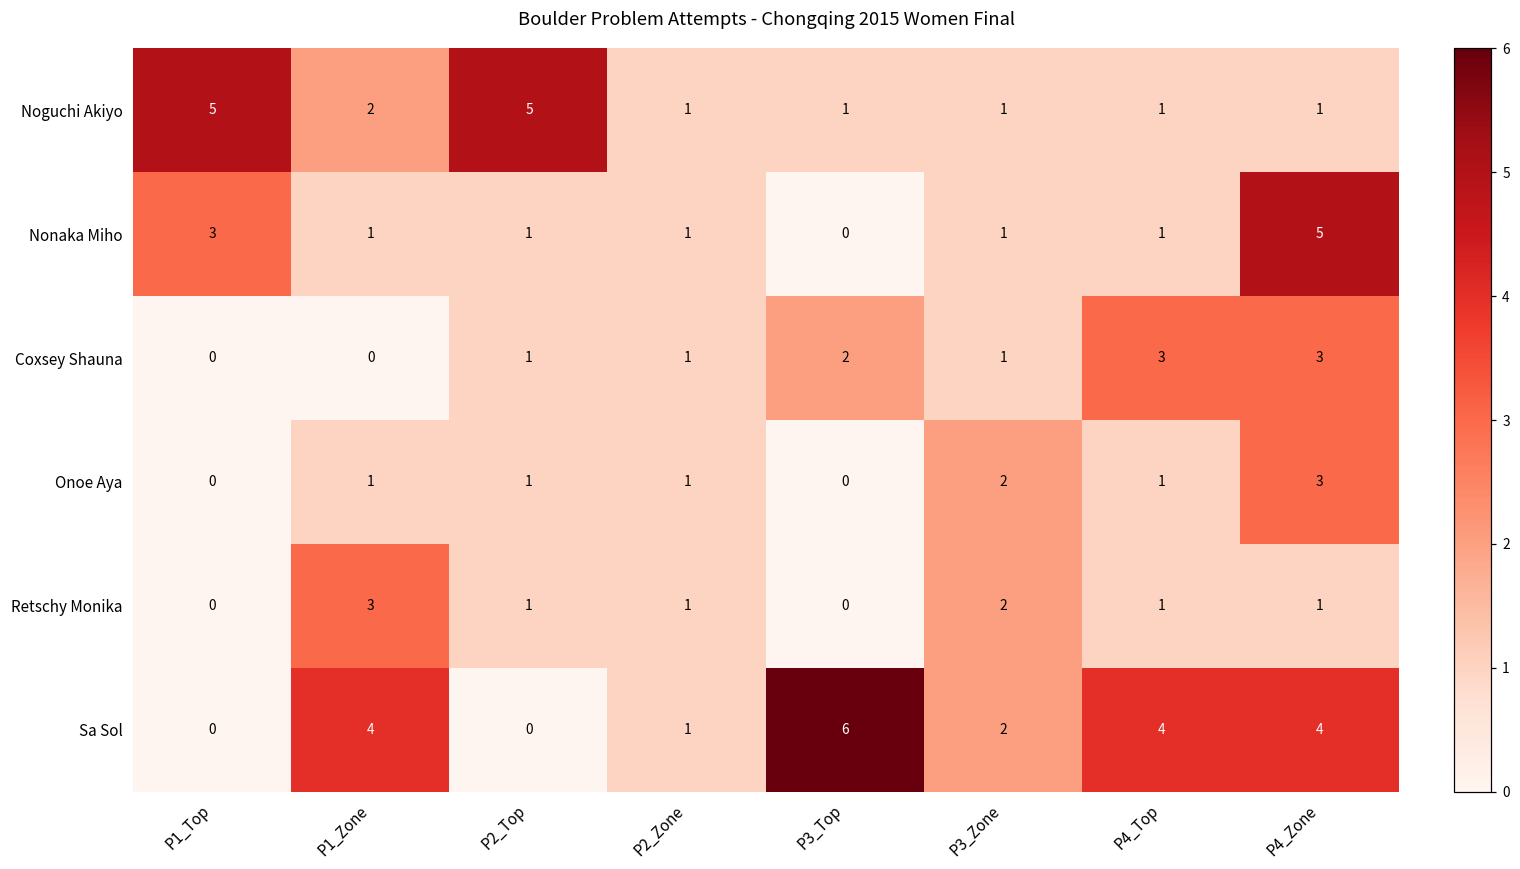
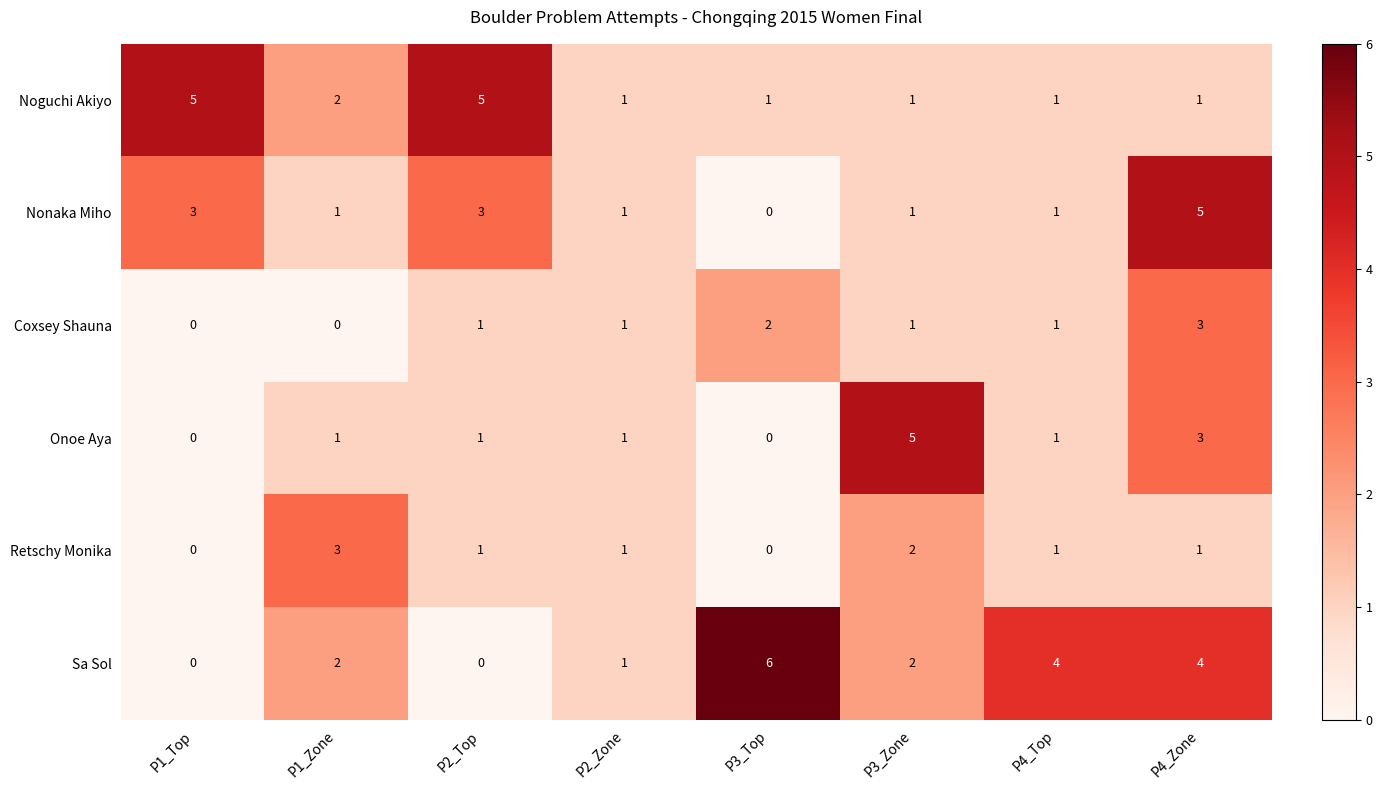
  {
    "Noguchi Akiyo": {
      "P1_Top": 5,
      "P1_Zone": 2,
      "P2_Top": 5,
      "P2_Zone": 1,
      "P3_Top": 1,
      "P3_Zone": 1,
      "P4_Top": 1,
      "P4_Zone": 1
    },
    "Nonaka Miho": {
      "P1_Top": 3,
      "P1_Zone": 1,
-     "P2_Top": 1,
+     "P2_Top": 3,
      "P2_Zone": 1,
      "P3_Top": 0,
      "P3_Zone": 1,
      "P4_Top": 1,
      "P4_Zone": 5
    },
    "Coxsey Shauna": {
      "P1_Top": 0,
      "P1_Zone": 0,
      "P2_Top": 1,
      "P2_Zone": 1,
      "P3_Top": 2,
      "P3_Zone": 1,
-     "P4_Top": 3,
+     "P4_Top": 1,
      "P4_Zone": 3
    },
    "Onoe Aya": {
      "P1_Top": 0,
      "P1_Zone": 1,
      "P2_Top": 1,
      "P2_Zone": 1,
      "P3_Top": 0,
-     "P3_Zone": 2,
+     "P3_Zone": 5,
      "P4_Top": 1,
      "P4_Zone": 3
    },
    "Retschy Monika": {
      "P1_Top": 0,
      "P1_Zone": 3,
      "P2_Top": 1,
      "P2_Zone": 1,
      "P3_Top": 0,
      "P3_Zone": 2,
      "P4_Top": 1,
      "P4_Zone": 1
    },
    "Sa Sol": {
      "P1_Top": 0,
-     "P1_Zone": 4,
+     "P1_Zone": 2,
      "P2_Top": 0,
      "P2_Zone": 1,
      "P3_Top": 6,
      "P3_Zone": 2,
      "P4_Top": 4,
      "P4_Zone": 4
    }
  }
